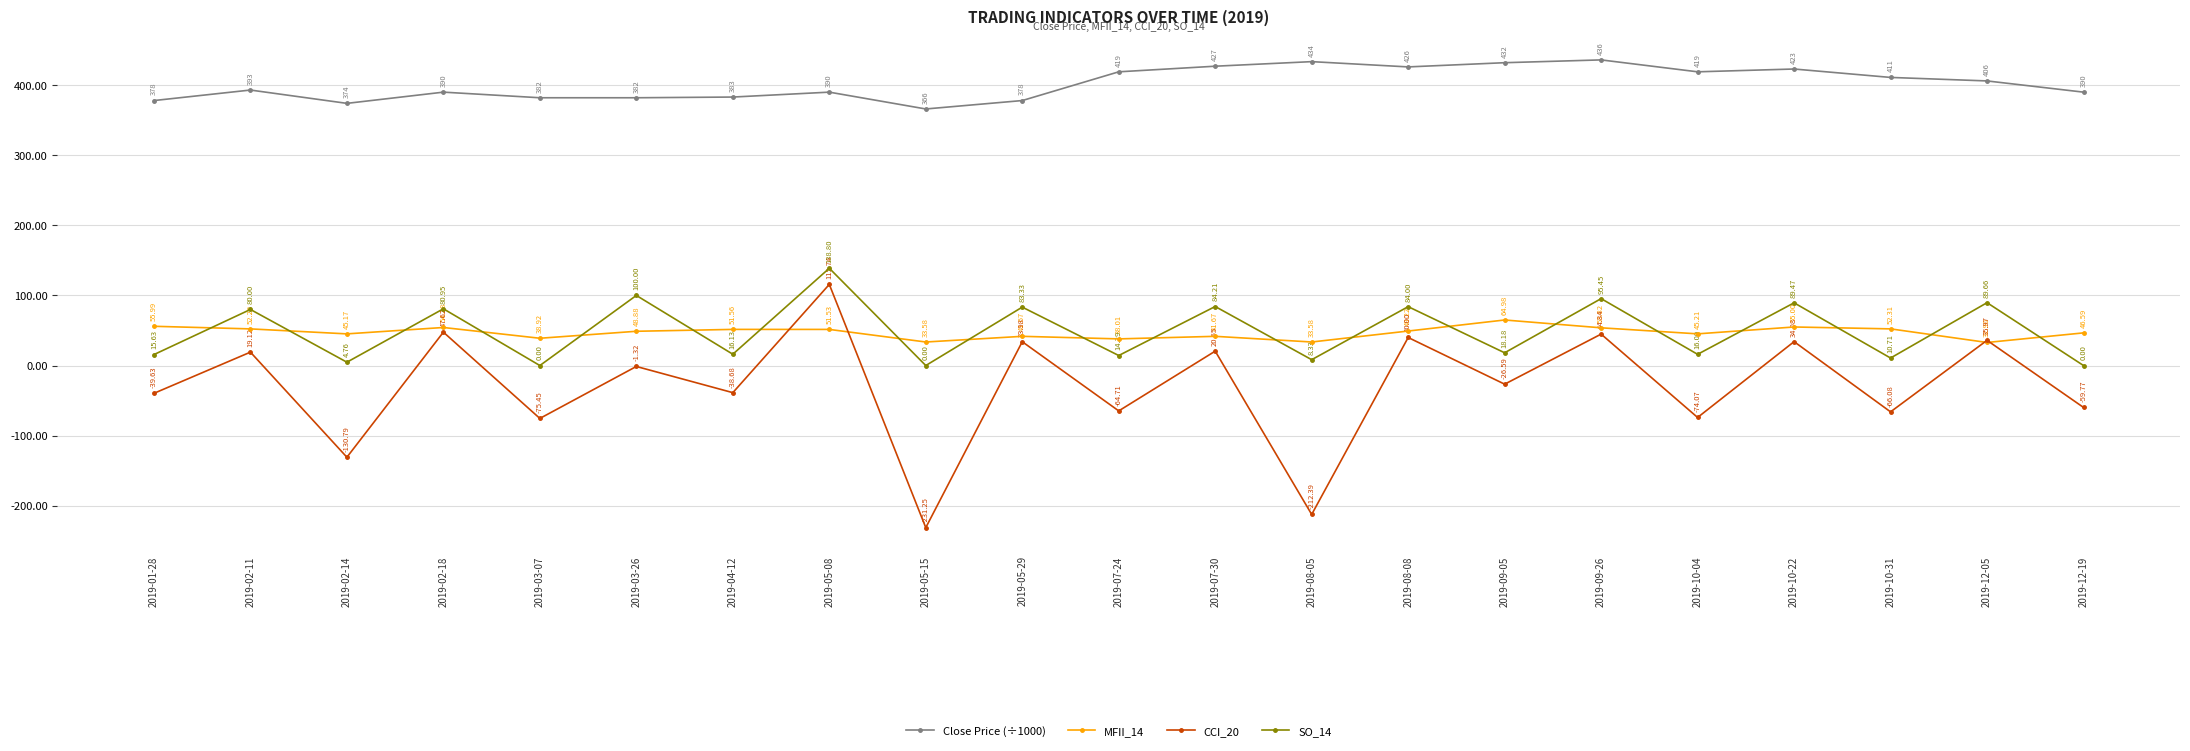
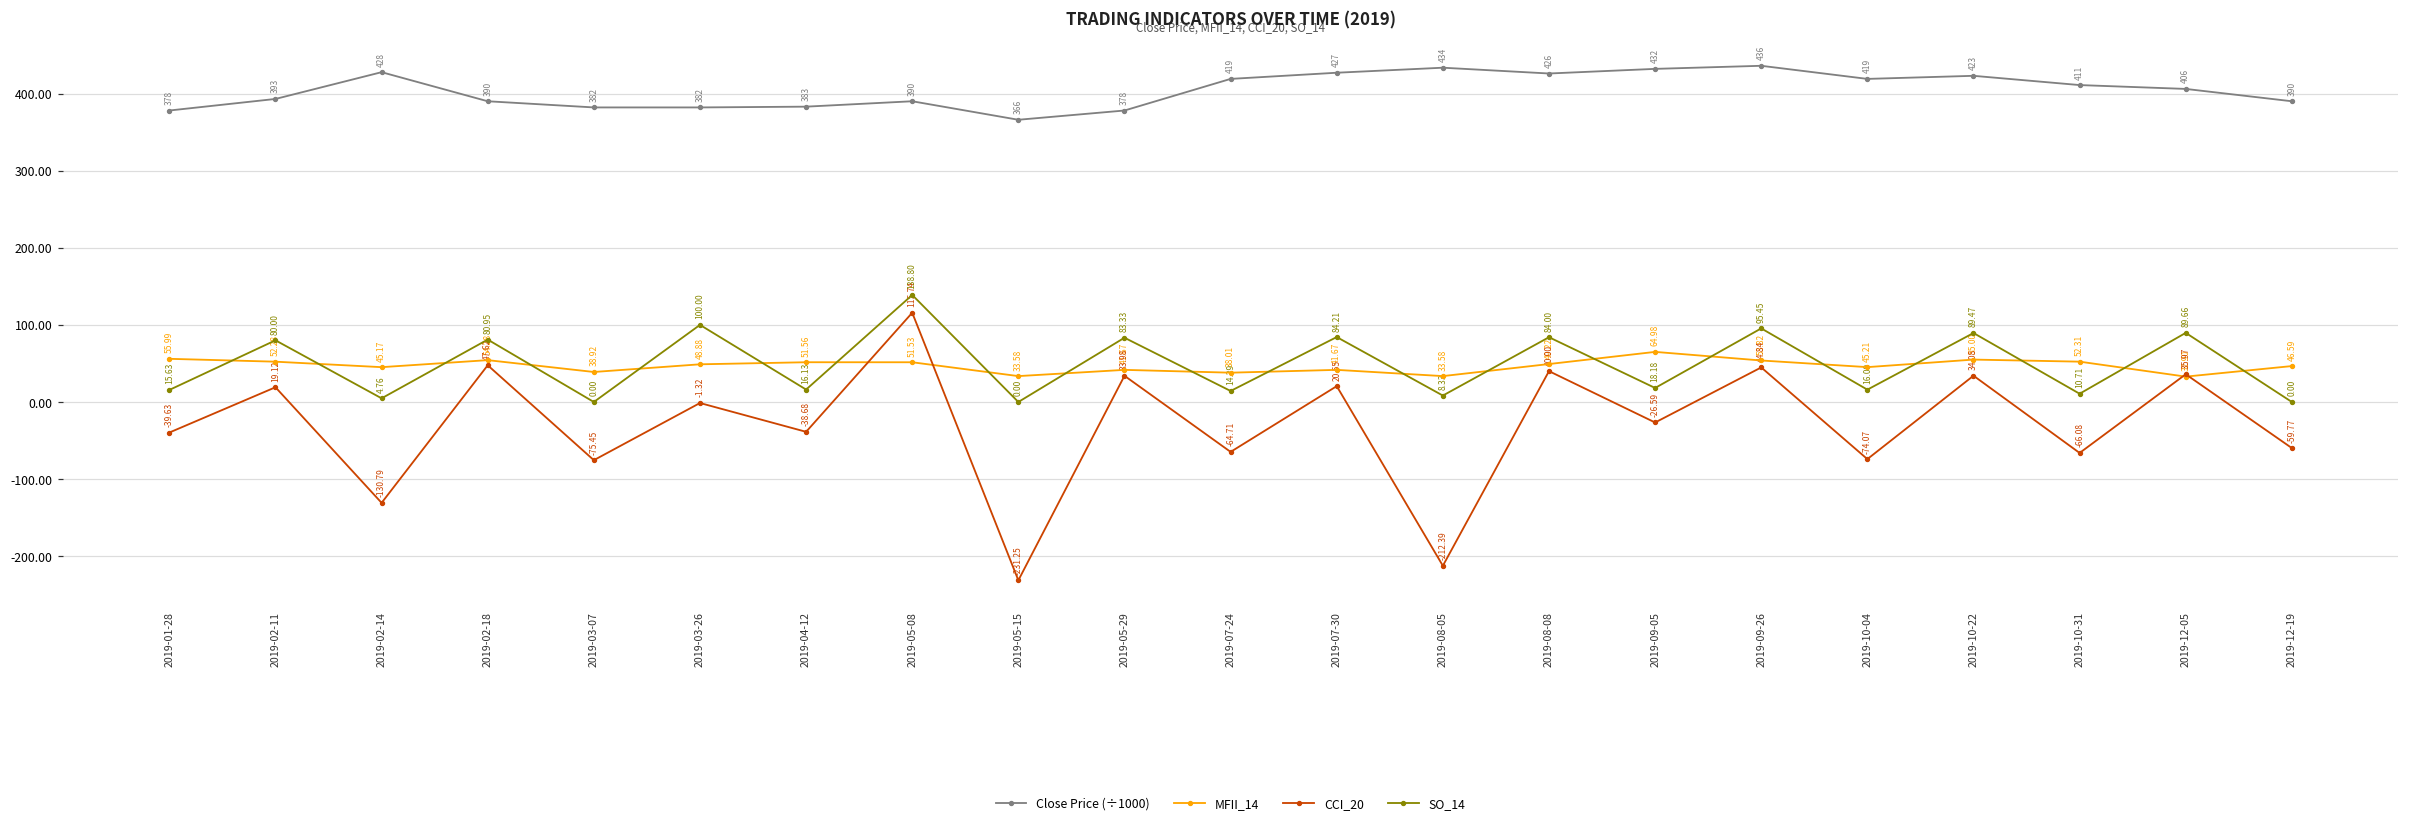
  {
    "Close Price (÷1000)": {
      "2019-01-28": 378,
      "2019-02-11": 393,
-     "2019-02-14": 374,
+     "2019-02-14": 428,
      "2019-02-18": 390,
      "2019-03-07": 382,
      "2019-03-26": 382,
      "2019-04-12": 383,
      "2019-05-08": 390,
      "2019-05-15": 366,
      "2019-05-29": 378,
      "2019-07-24": 419,
      "2019-07-30": 427,
      "2019-08-05": 434,
      "2019-08-08": 426,
      "2019-09-05": 432,
      "2019-09-26": 436,
      "2019-10-04": 419,
      "2019-10-22": 423,
      "2019-10-31": 411,
      "2019-12-05": 406,
      "2019-12-19": 390
    },
    "MFII_14": {
      "2019-01-28": 55.99,
      "2019-02-14": 45.17,
      "2019-03-07": 38.92,
      "2019-03-26": 48.88,
      "2019-04-12": 51.56,
      "2019-05-08": 51.53,
      "2019-05-15": 33.58,
      "2019-07-24": 38.01,
      "2019-08-05": 33.58,
      "2019-09-05": 64.98,
      "2019-10-04": 45.21,
      "2019-10-31": 52.31,
      "2019-12-19": 46.59
    },
    "CCI_20": {
      "2019-01-28": -39.63,
      "2019-02-14": -130.79,
      "2019-03-07": -75.45,
      "2019-03-26": -1.32,
      "2019-04-12": -38.68,
      "2019-05-15": -231.25,
      "2019-07-24": -64.71,
      "2019-08-05": -212.39,
      "2019-09-05": -26.59,
      "2019-10-04": -74.07,
      "2019-10-31": -66.08,
      "2019-12-19": -59.77
    },
    "SO_14": {
      "2019-01-28": 15.63,
      "2019-02-11": 80.00,
      "2019-02-14": 4.76,
      "2019-02-18": 80.95,
      "2019-03-07": 0.00,
      "2019-03-26": 100.00,
      "2019-05-15": 0.00,
      "2019-05-29": 83.33,
      "2019-07-30": 84.21,
      "2019-08-08": 84.00,
      "2019-09-05": 18.18,
      "2019-09-26": 95.45,
      "2019-10-22": 89.47,
      "2019-10-31": 10.71,
      "2019-12-05": 89.66,
      "2019-12-19": 0.00
    }
  }
